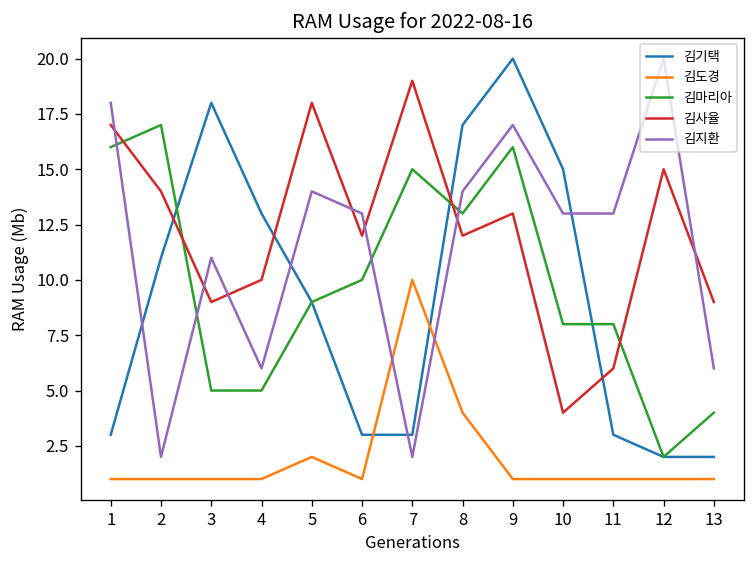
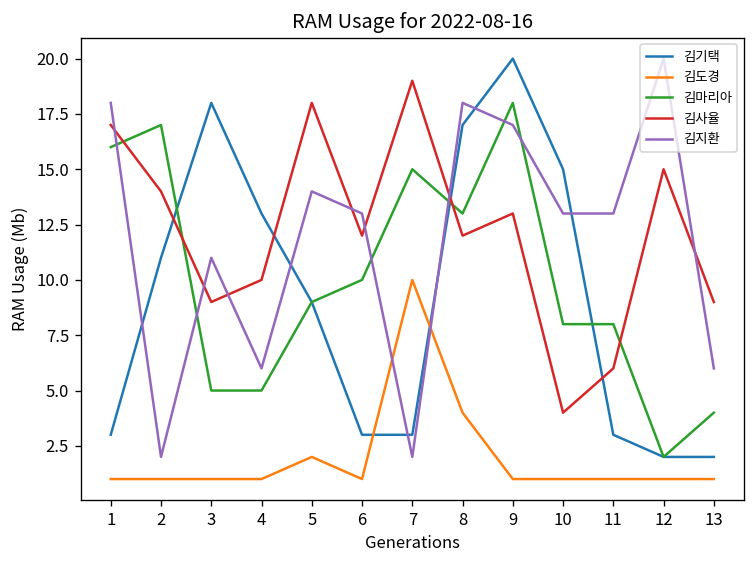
  {
    "김기택": {
      "1": 3,
      "2": 11,
      "3": 18,
      "4": 13,
      "6": 3,
      "7": 3,
      "8": 17,
      "9": 20,
      "10": 15,
      "11": 3,
      "13": 2
    },
    "김도경": {
      "1": 1,
      "2": 1,
      "3": 1,
      "4": 1,
      "5": 2,
      "6": 1,
      "7": 10,
      "8": 4,
      "9": 1,
      "10": 1,
      "11": 1,
      "12": 1,
      "13": 1
    },
    "김마리아": {
      "1": 16,
      "2": 17,
      "3": 5,
      "4": 5,
      "6": 10,
      "7": 15,
      "8": 13,
-     "9": 16,
+     "9": 18,
      "10": 8,
      "11": 8,
      "13": 4
    },
    "김사율": {
      "1": 17,
      "2": 14,
      "3": 9,
      "4": 10,
      "5": 18,
      "6": 12,
      "7": 19,
      "8": 12,
      "9": 13,
      "10": 4,
      "11": 6,
      "12": 15,
      "13": 9
    },
    "김지환": {
      "1": 18,
      "2": 2,
      "3": 11,
      "4": 6,
      "5": 14,
      "6": 13,
      "7": 2,
-     "8": 14,
+     "8": 18,
      "9": 17,
      "10": 13,
      "11": 13,
      "13": 6
    }
  }
